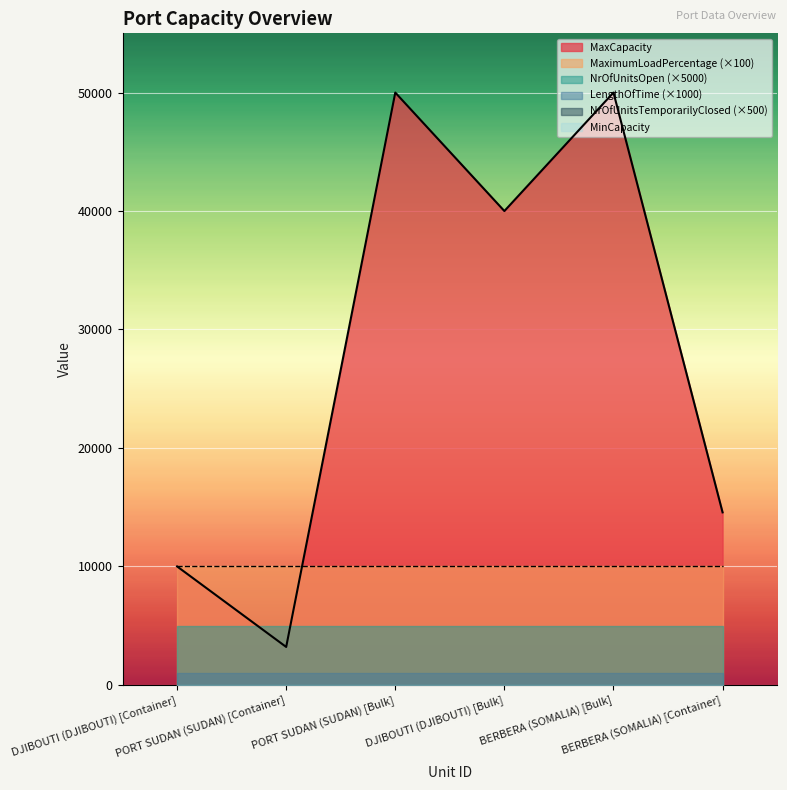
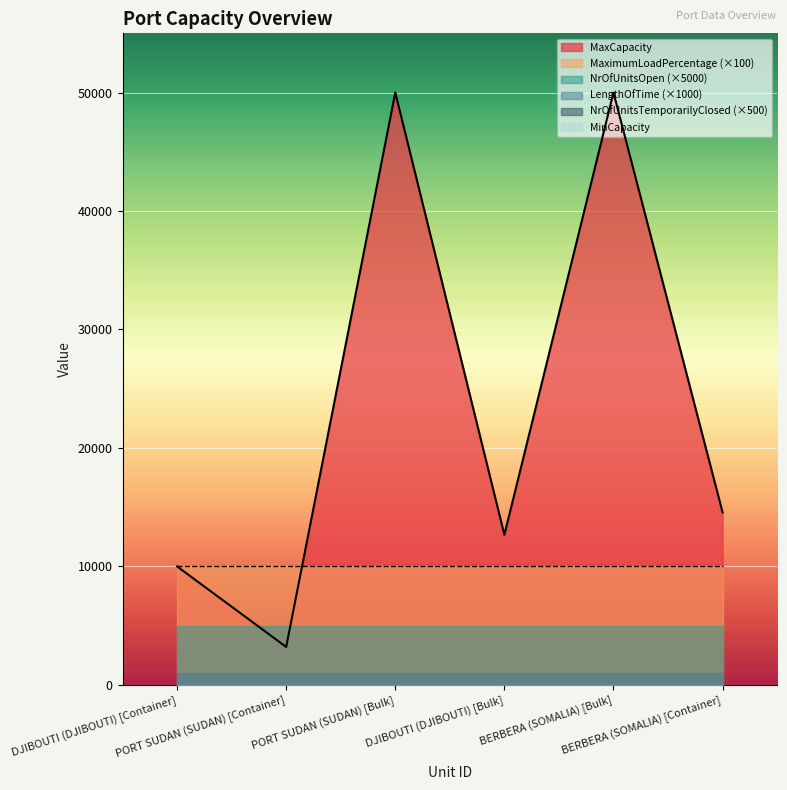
  {
    "MaxCapacity": {
      "PORT SUDAN (SUDAN) [Container]": 3200,
      "PORT SUDAN (SUDAN) [Bulk]": 50000,
-     "DJIBOUTI (DJIBOUTI) [Bulk]": 40000,
+     "DJIBOUTI (DJIBOUTI) [Bulk]": 12700,
      "BERBERA (SOMALIA) [Container]": 14600
    },
    "MaximumLoadPercentage (×100)": {
      "PORT SUDAN (SUDAN) [Container]": 10000,
      "PORT SUDAN (SUDAN) [Bulk]": 10000,
      "DJIBOUTI (DJIBOUTI) [Bulk]": 10000,
      "BERBERA (SOMALIA) [Bulk]": 10000,
      "BERBERA (SOMALIA) [Container]": 10000
    },
    "MinCapacity": {
      "DJIBOUTI (DJIBOUTI) [Container]": 0,
      "PORT SUDAN (SUDAN) [Container]": 0,
      "PORT SUDAN (SUDAN) [Bulk]": 0,
      "DJIBOUTI (DJIBOUTI) [Bulk]": 0,
      "BERBERA (SOMALIA) [Bulk]": 0,
      "BERBERA (SOMALIA) [Container]": 0
    }
  }
